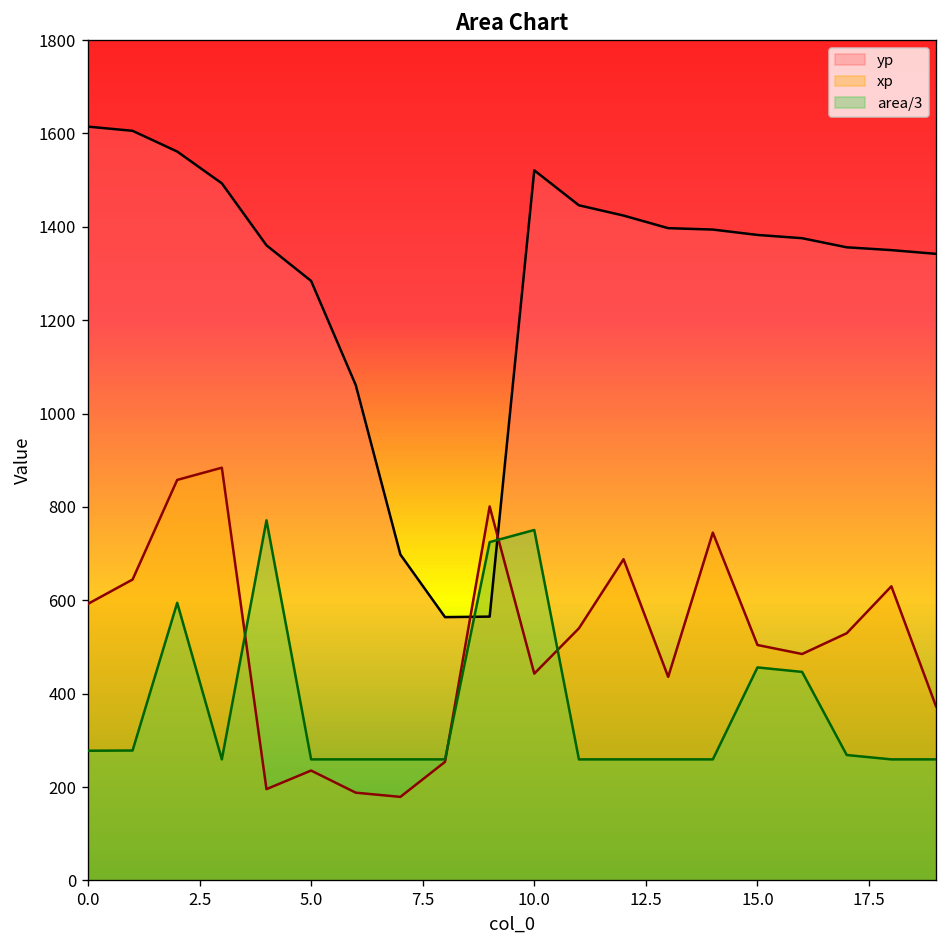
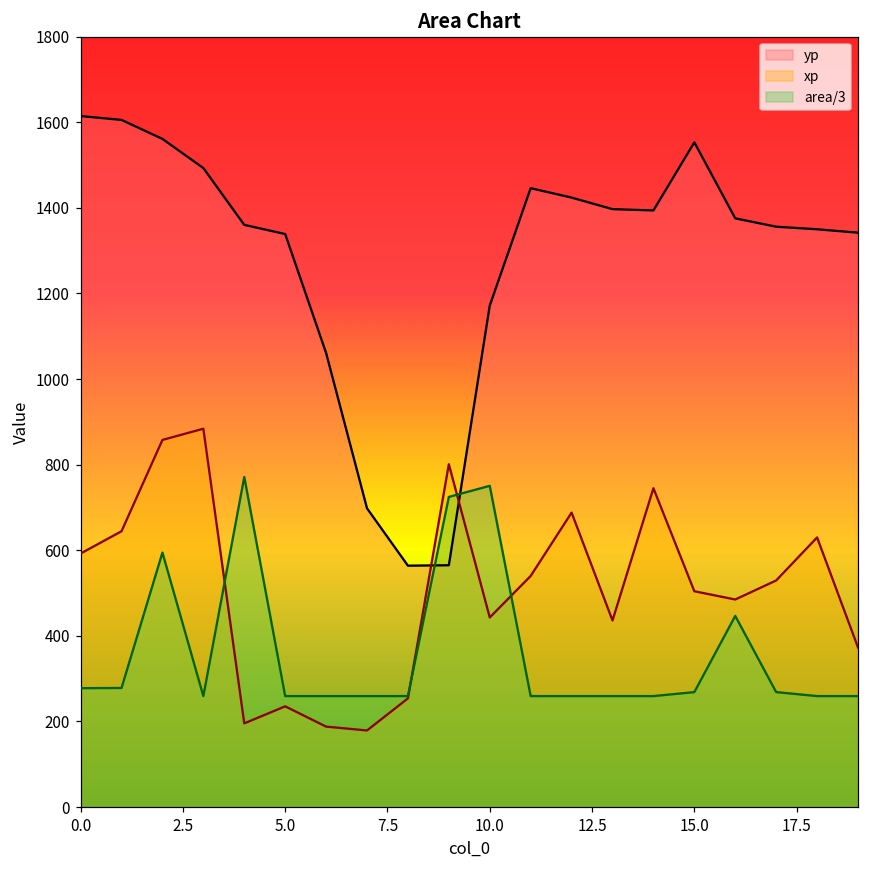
  {
    "yp": {
      "0.0": 1610,
-     "5.0": 1280,
-     "10.0": 1520,
-     "15.0": 1380
+     "5.0": 1340,
+     "10.0": 1170,
+     "15.0": 1550
    },
    "xp": {
      "0.0": 590,
      "5.0": 240,
      "10.0": 440,
      "15.0": 500
    },
    "area/3": {
      "0.0": 280,
      "5.0": 260,
      "10.0": 750,
-     "15.0": 460
+     "15.0": 270
    }
  }
